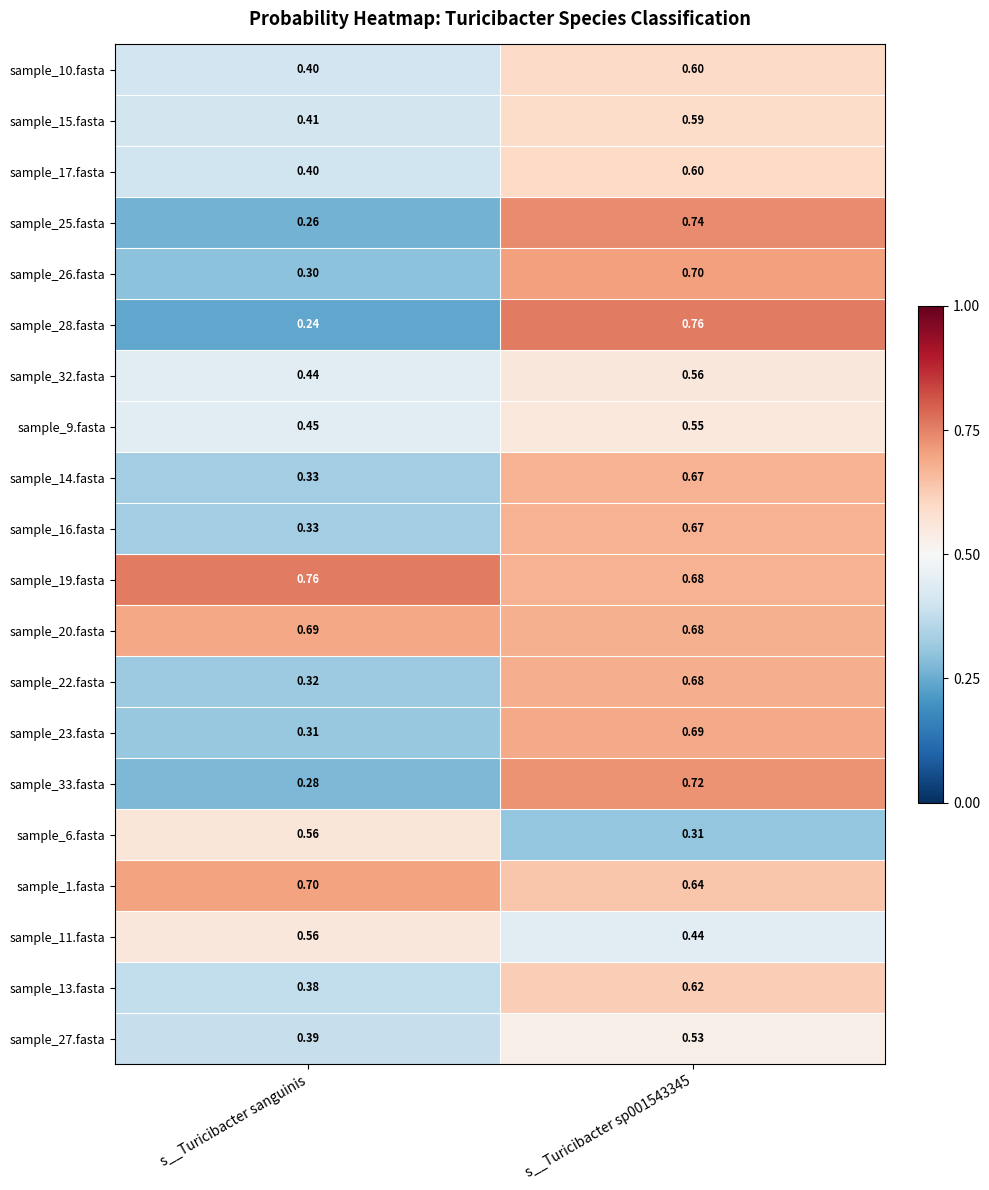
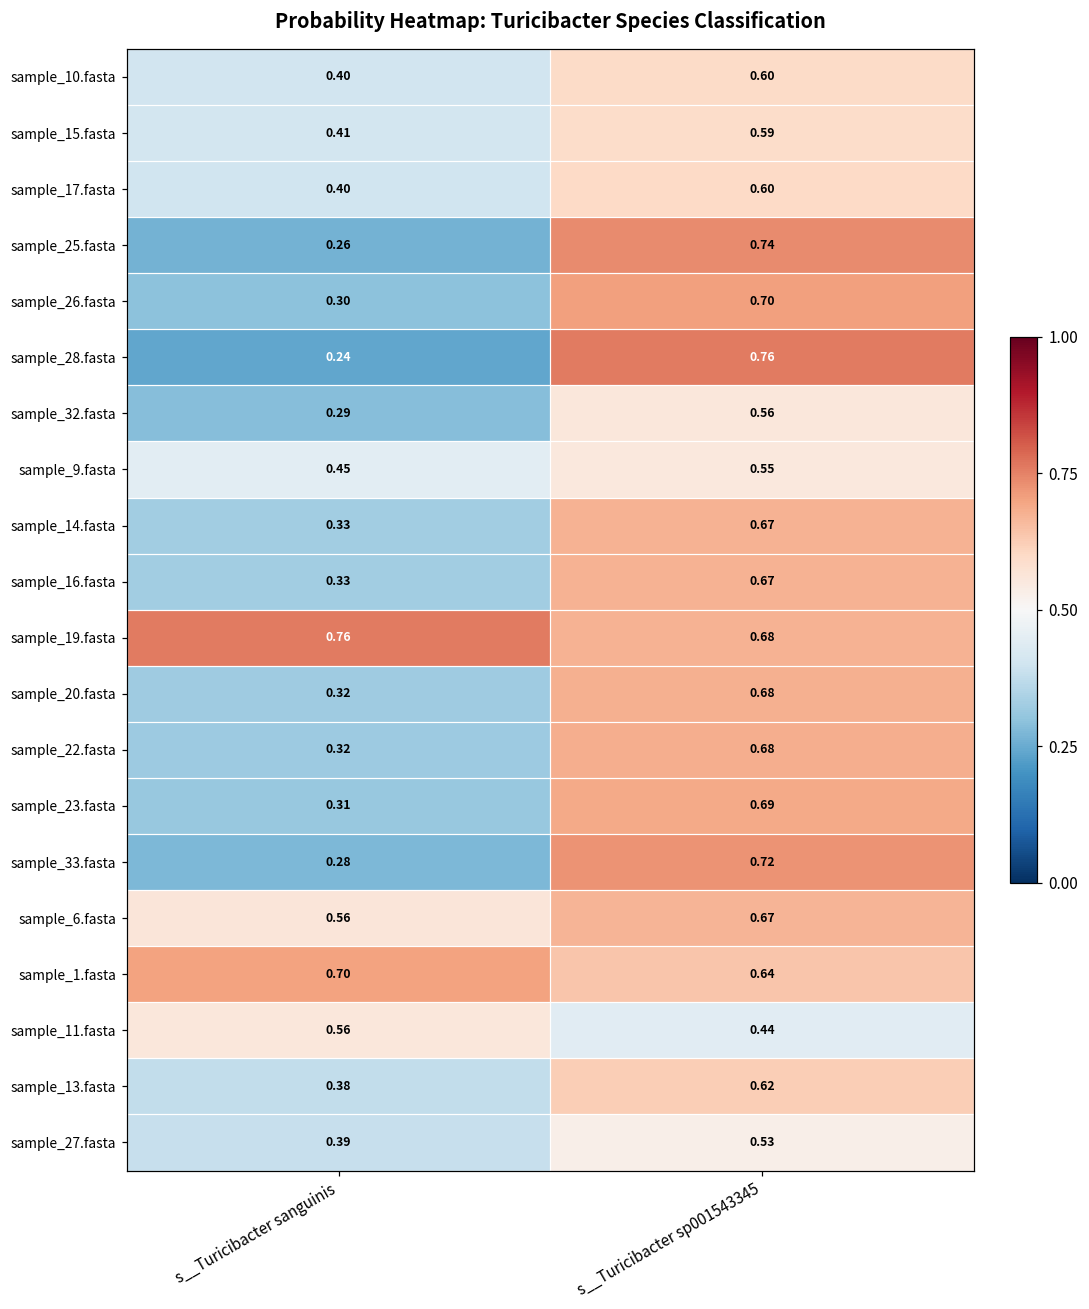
  {
    "sample_10.fasta": {
      "s__Turicibacter sanguinis": 0.40,
      "s__Turicibacter sp001543345": 0.60
    },
    "sample_15.fasta": {
      "s__Turicibacter sanguinis": 0.41,
      "s__Turicibacter sp001543345": 0.59
    },
    "sample_17.fasta": {
      "s__Turicibacter sanguinis": 0.40,
      "s__Turicibacter sp001543345": 0.60
    },
    "sample_25.fasta": {
      "s__Turicibacter sanguinis": 0.26,
      "s__Turicibacter sp001543345": 0.74
    },
    "sample_26.fasta": {
      "s__Turicibacter sanguinis": 0.30,
      "s__Turicibacter sp001543345": 0.70
    },
    "sample_28.fasta": {
      "s__Turicibacter sanguinis": 0.24,
      "s__Turicibacter sp001543345": 0.76
    },
    "sample_32.fasta": {
-     "s__Turicibacter sanguinis": 0.44,
+     "s__Turicibacter sanguinis": 0.29,
      "s__Turicibacter sp001543345": 0.56
    },
    "sample_9.fasta": {
      "s__Turicibacter sanguinis": 0.45,
      "s__Turicibacter sp001543345": 0.55
    },
    "sample_14.fasta": {
      "s__Turicibacter sanguinis": 0.33,
      "s__Turicibacter sp001543345": 0.67
    },
    "sample_16.fasta": {
      "s__Turicibacter sanguinis": 0.33,
      "s__Turicibacter sp001543345": 0.67
    },
    "sample_19.fasta": {
      "s__Turicibacter sanguinis": 0.76,
      "s__Turicibacter sp001543345": 0.68
    },
    "sample_20.fasta": {
-     "s__Turicibacter sanguinis": 0.69,
+     "s__Turicibacter sanguinis": 0.32,
      "s__Turicibacter sp001543345": 0.68
    },
    "sample_22.fasta": {
      "s__Turicibacter sanguinis": 0.32,
      "s__Turicibacter sp001543345": 0.68
    },
    "sample_23.fasta": {
      "s__Turicibacter sanguinis": 0.31,
      "s__Turicibacter sp001543345": 0.69
    },
    "sample_33.fasta": {
      "s__Turicibacter sanguinis": 0.28,
      "s__Turicibacter sp001543345": 0.72
    },
    "sample_6.fasta": {
      "s__Turicibacter sanguinis": 0.56,
-     "s__Turicibacter sp001543345": 0.31
+     "s__Turicibacter sp001543345": 0.67
    },
    "sample_1.fasta": {
      "s__Turicibacter sanguinis": 0.70,
      "s__Turicibacter sp001543345": 0.64
    },
    "sample_11.fasta": {
      "s__Turicibacter sanguinis": 0.56,
      "s__Turicibacter sp001543345": 0.44
    },
    "sample_13.fasta": {
      "s__Turicibacter sanguinis": 0.38,
      "s__Turicibacter sp001543345": 0.62
    },
    "sample_27.fasta": {
      "s__Turicibacter sanguinis": 0.39,
      "s__Turicibacter sp001543345": 0.53
    }
  }
